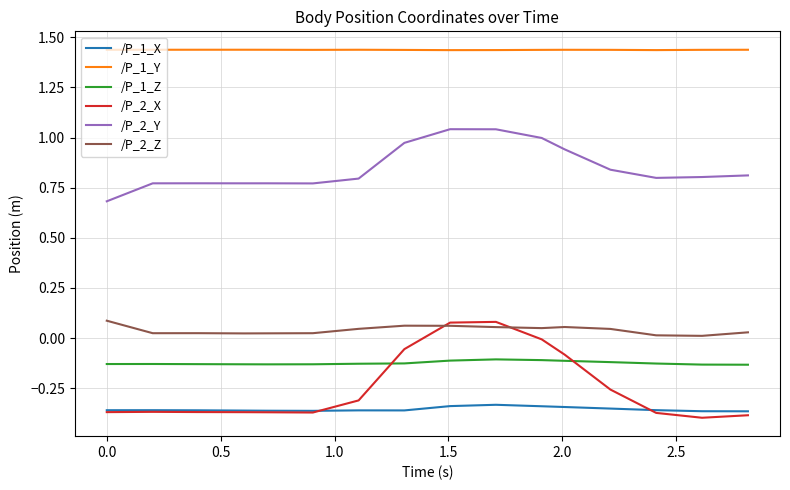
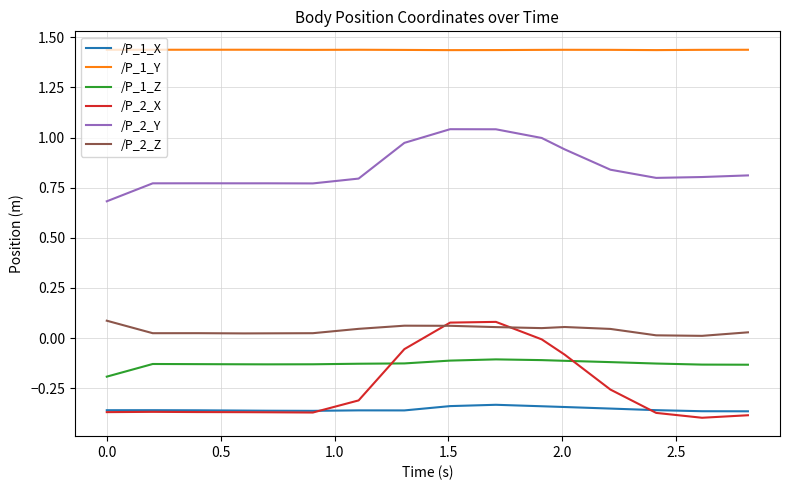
  {
    "/P_1_Z": {
-     "0.0": -0.13
+     "0.0": -0.19
    },
    "/P_2_Y": {
      "0.0": 0.68
    },
    "/P_2_Z": {
      "0.0": 0.09
    }
  }
